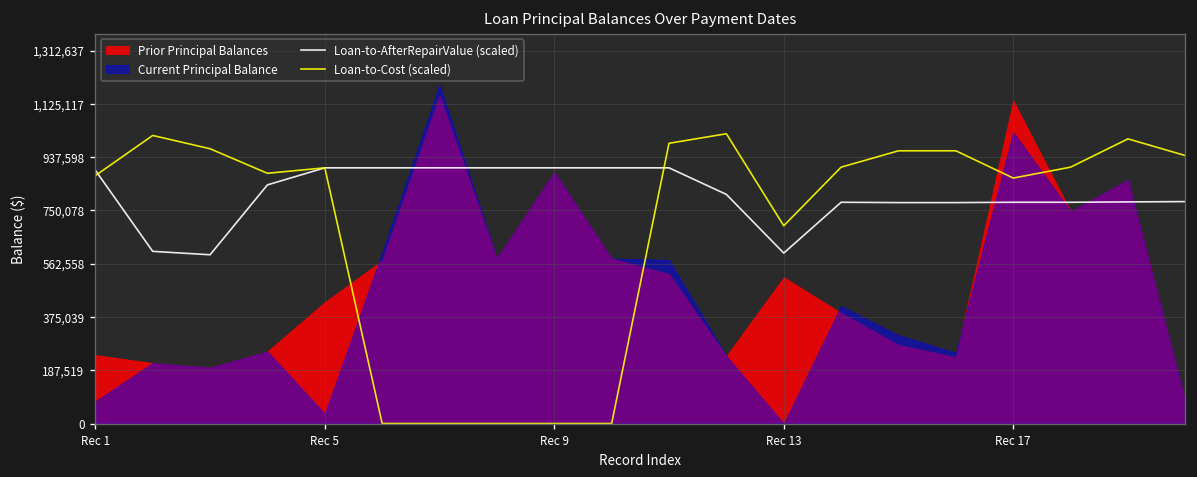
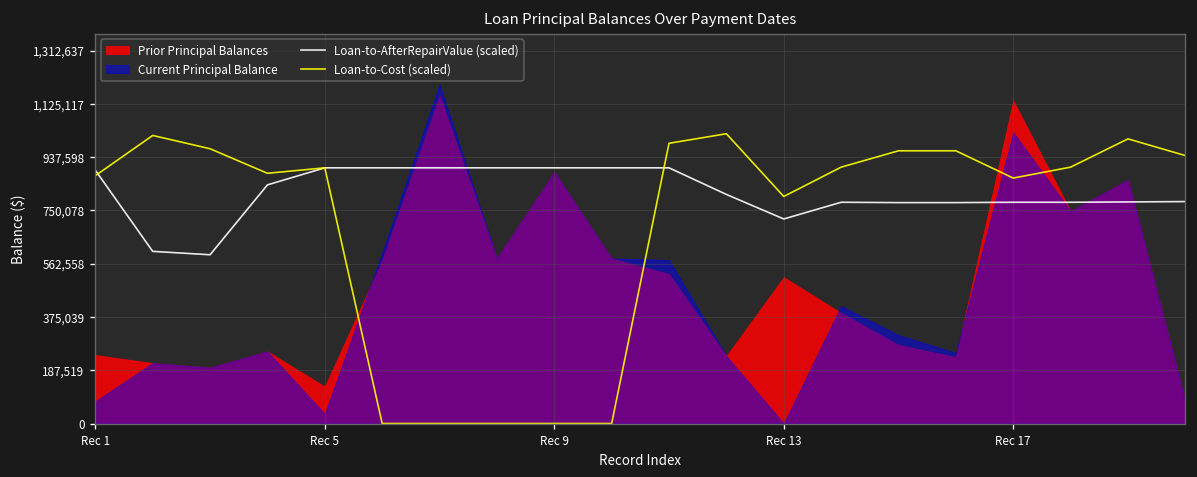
  {
    "Loan-to-AfterRepairValue (scaled)": {
      "Rec 1": "890,000",
      "Rec 9": "900,000",
-     "Rec 13": "600,000",
+     "Rec 13": "720,000",
      "Rec 17": "780,000"
    },
    "Prior Principal Balances": {
      "Rec 1": "240,000",
-     "Rec 5": "430,000",
+     "Rec 5": "130,000",
      "Rec 13": "520,000",
      "Rec 17": "1,140,000"
    },
    "Loan-to-Cost (scaled)": {
      "Rec 1": "870,000",
      "Rec 9": "0",
-     "Rec 13": "700,000",
+     "Rec 13": "800,000",
      "Rec 17": "860,000"
    },
    "Current Principal Balance": {
      "Rec 1": "80,000",
      "Rec 5": "30,000",
      "Rec 13": "0",
      "Rec 17": "1,030,000"
    }
  }
